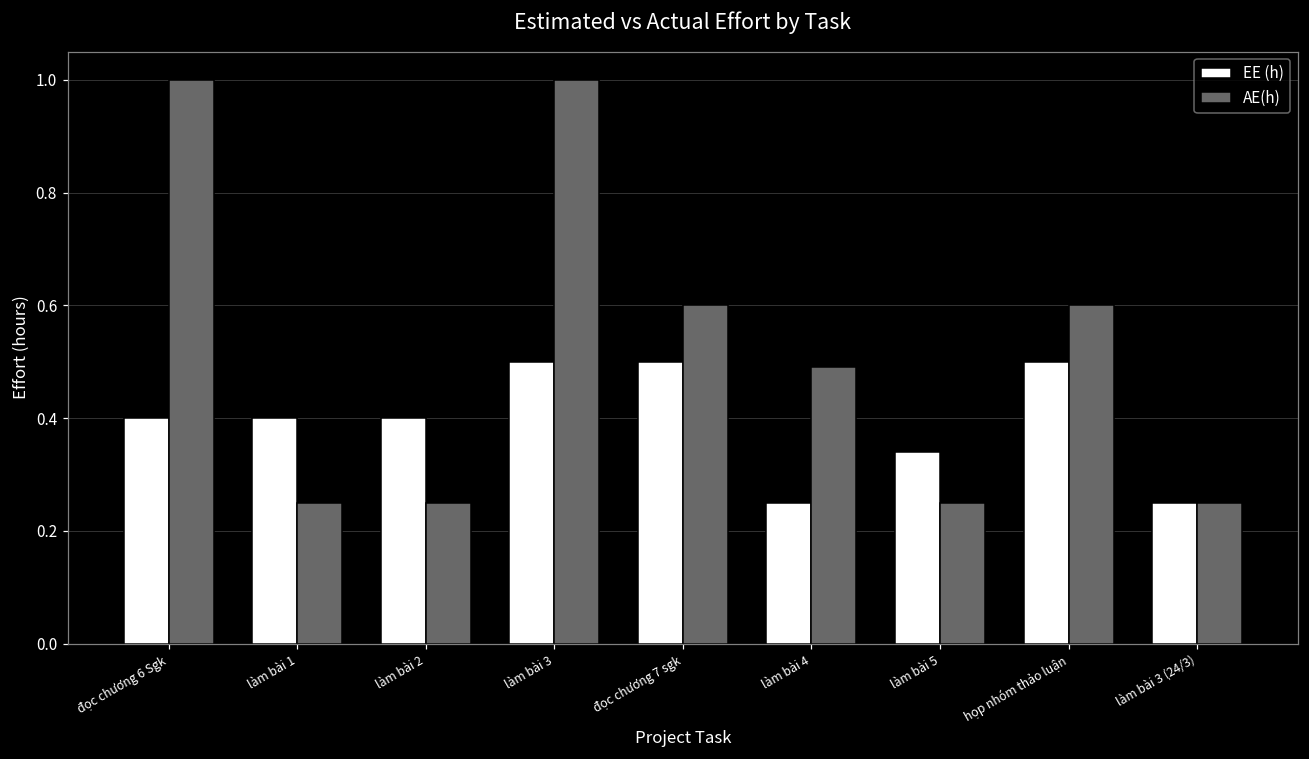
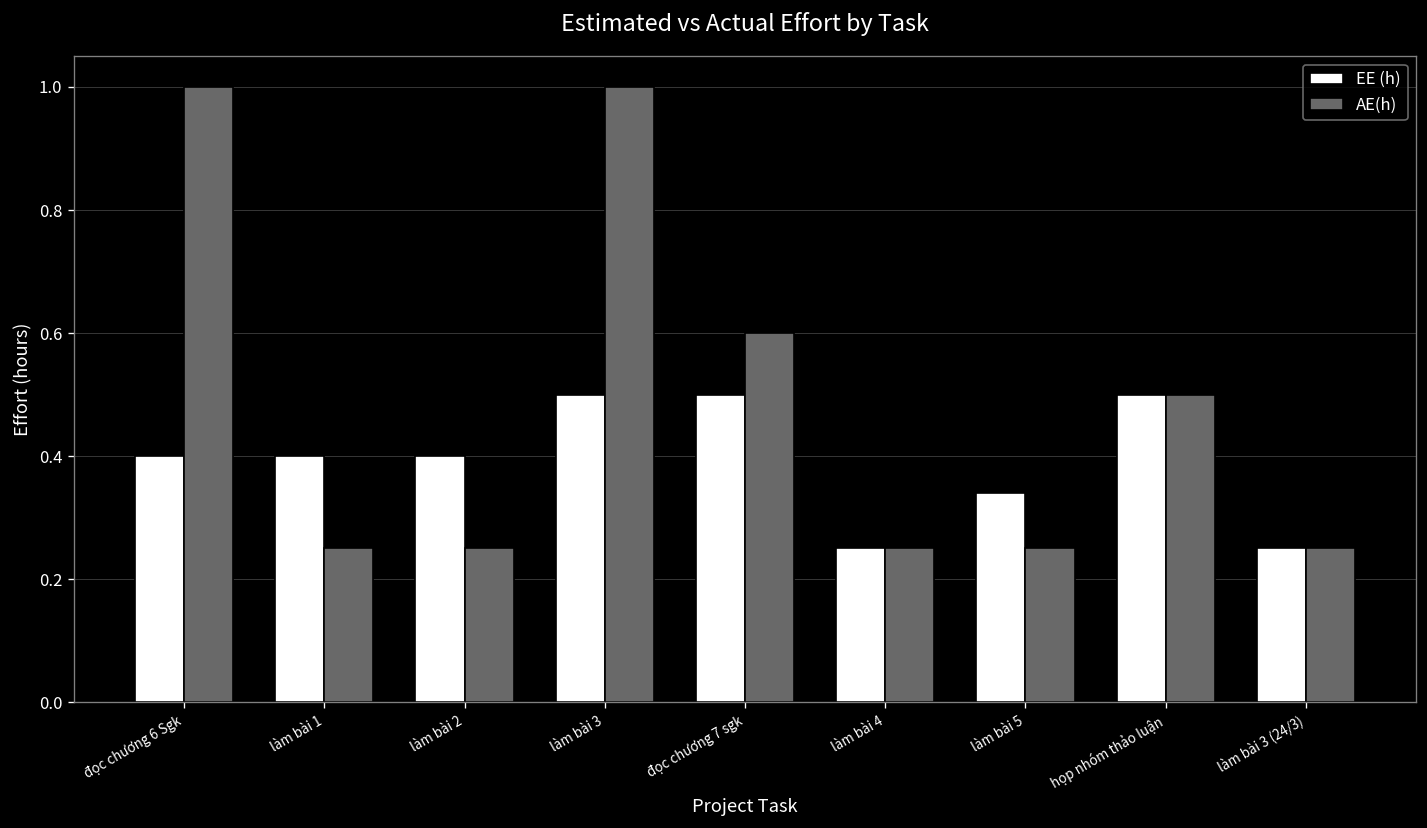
  {
    "EE (h)": {
      "đọc chương 6 Sgk": 0.40,
      "làm bài 1": 0.40,
      "làm bài 2": 0.40,
      "làm bài 3": 0.50,
      "đọc chương 7 sgk": 0.50,
      "làm bài 4": 0.25,
      "làm bài 5": 0.34,
      "họp nhóm thảo luận": 0.50,
      "làm bài 3 (24/3)": 0.25
    },
    "AE(h)": {
      "đọc chương 6 Sgk": 1.00,
      "làm bài 1": 0.25,
      "làm bài 2": 0.25,
      "làm bài 3": 1.00,
      "đọc chương 7 sgk": 0.60,
-     "làm bài 4": 0.49,
+     "làm bài 4": 0.25,
      "làm bài 5": 0.25,
-     "họp nhóm thảo luận": 0.6,
+     "họp nhóm thảo luận": 0.5,
      "làm bài 3 (24/3)": 0.25
    }
  }
